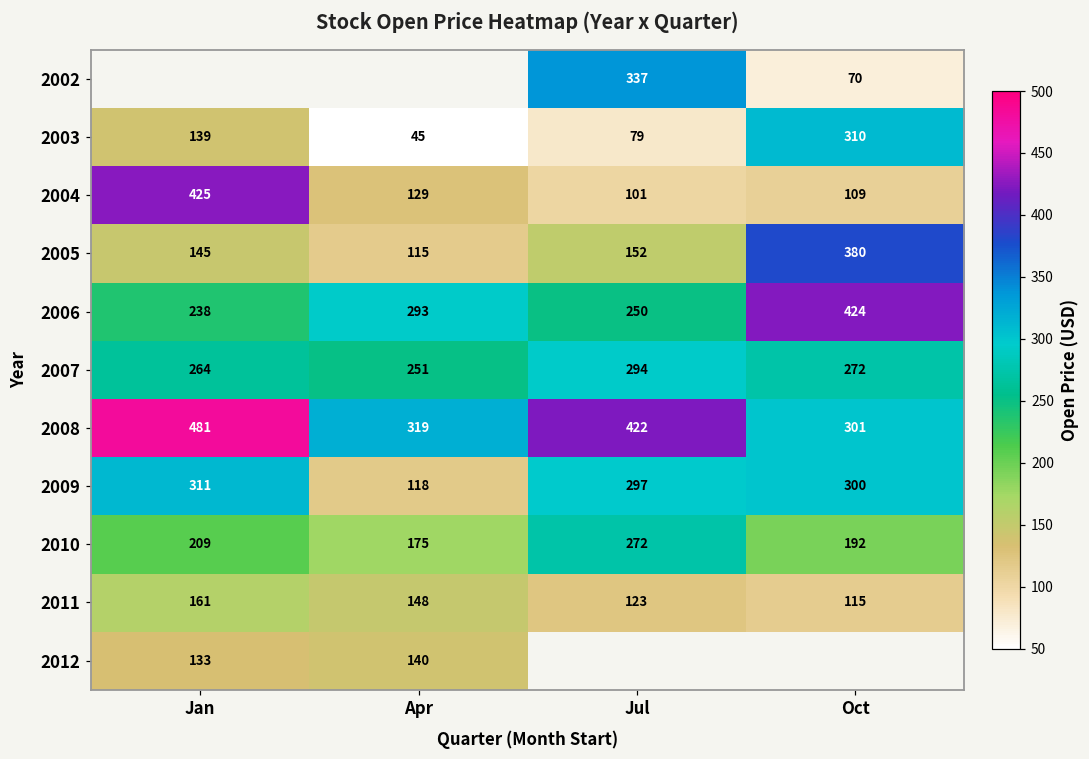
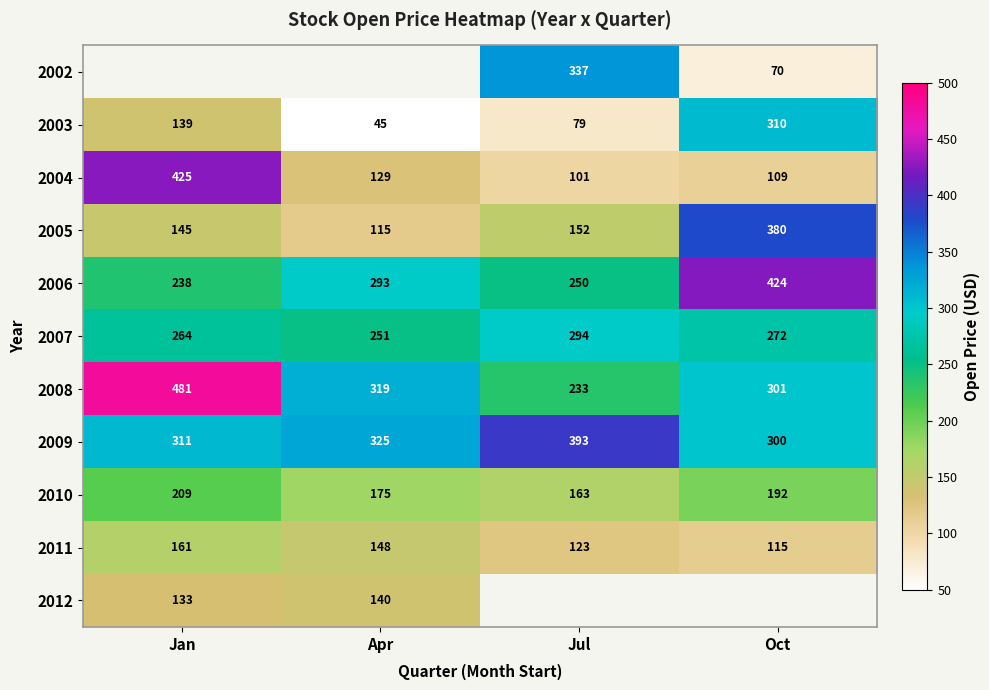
  {
    "2002": {
      "Jul": 337,
      "Oct": 70
    },
    "2003": {
      "Jan": 139,
      "Apr": 45,
      "Jul": 79,
      "Oct": 310
    },
    "2004": {
      "Jan": 425,
      "Apr": 129,
      "Jul": 101,
      "Oct": 109
    },
    "2005": {
      "Jan": 145,
      "Apr": 115,
      "Jul": 152,
      "Oct": 380
    },
    "2006": {
      "Jan": 238,
      "Apr": 293,
      "Jul": 250,
      "Oct": 424
    },
    "2007": {
      "Jan": 264,
      "Apr": 251,
      "Jul": 294,
      "Oct": 272
    },
    "2008": {
      "Jan": 481,
      "Apr": 319,
-     "Jul": 422,
+     "Jul": 233,
      "Oct": 301
    },
    "2009": {
      "Jan": 311,
-     "Apr": 118,
-     "Jul": 297,
+     "Apr": 325,
+     "Jul": 393,
      "Oct": 300
    },
    "2010": {
      "Jan": 209,
      "Apr": 175,
-     "Jul": 272,
+     "Jul": 163,
      "Oct": 192
    },
    "2011": {
      "Jan": 161,
      "Apr": 148,
      "Jul": 123,
      "Oct": 115
    },
    "2012": {
      "Jan": 133,
      "Apr": 140
    }
  }
